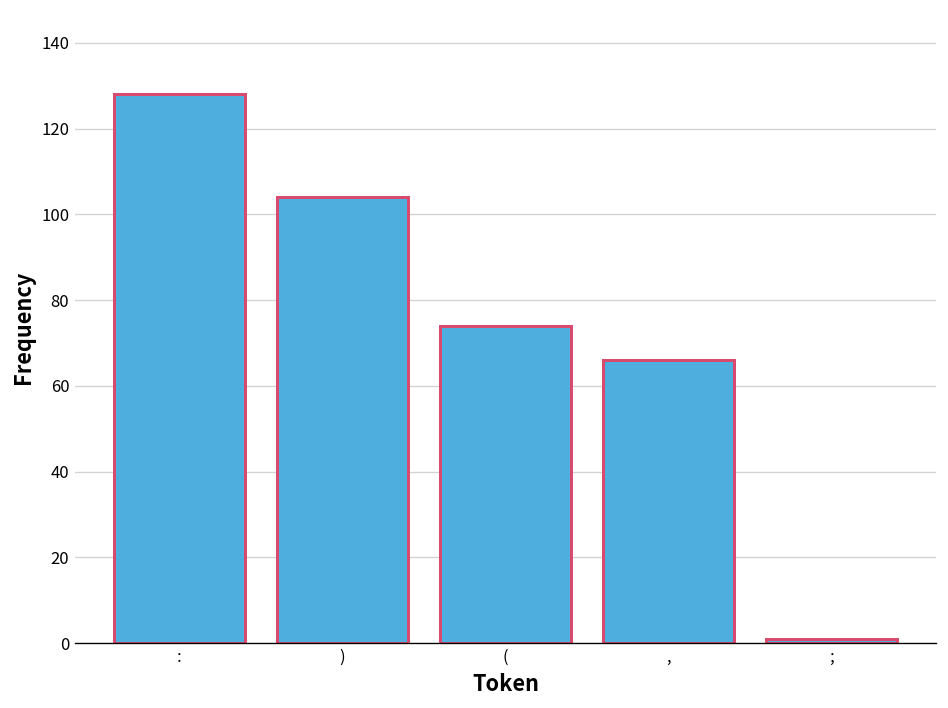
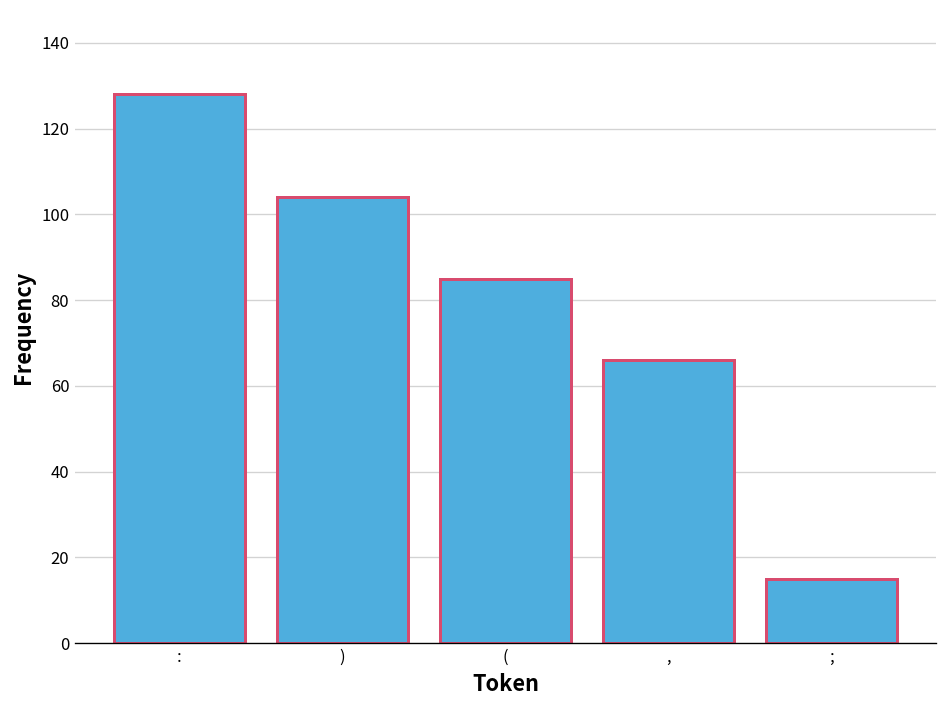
  {
    ":": 128,
    ")": 104,
-   "(": 74,
+   "(": 85,
    ",": 66,
-   ";": 1
+   ";": 15
  }
